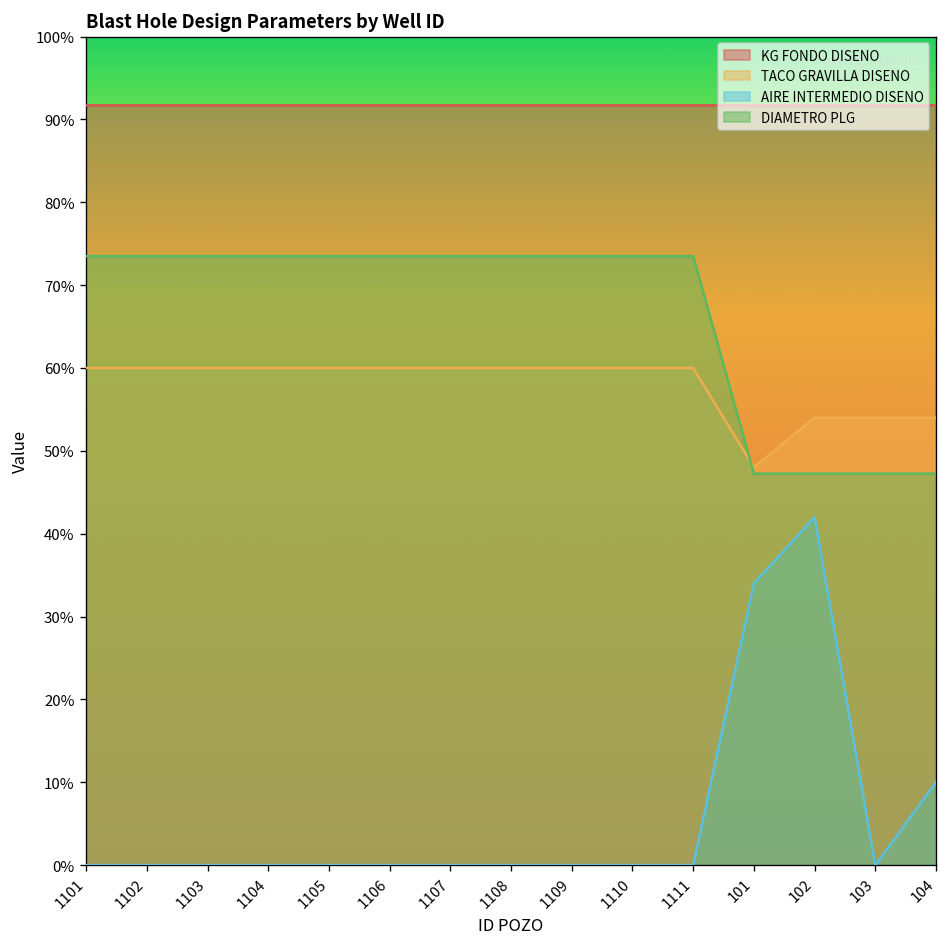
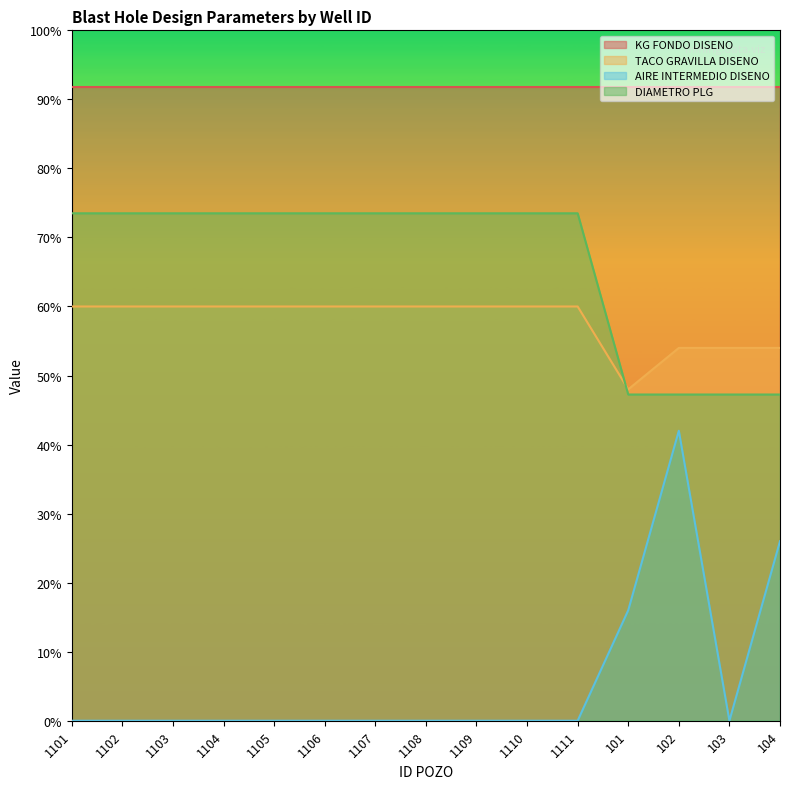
  {
    "KG FONDO DISENO": {
      "1101": "92%",
      "1102": "92%",
      "1103": "92%",
      "1104": "92%",
      "1105": "92%",
      "1106": "92%",
      "1107": "92%",
      "1108": "92%",
      "1109": "92%",
      "1110": "92%",
      "1111": "92%",
      "104": "92%"
    },
    "TACO GRAVILLA DISENO": {
      "1101": "60%",
      "1102": "60%",
      "1103": "60%",
      "1104": "60%",
      "1105": "60%",
      "1106": "60%",
      "1107": "60%",
      "1108": "60%",
      "1109": "60%",
      "1110": "60%",
      "1111": "60%",
      "101": "48%",
      "102": "54%",
      "103": "54%",
      "104": "54%"
    },
    "AIRE INTERMEDIO DISENO": {
      "1101": "0%",
      "1102": "0%",
      "1103": "0%",
      "1104": "0%",
      "1105": "0%",
      "1106": "0%",
      "1107": "0%",
      "1108": "0%",
      "1109": "0%",
      "1110": "0%",
      "1111": "0%",
-     "101": "34%",
+     "101": "16%",
      "102": "42%",
      "103": "0%",
-     "104": "10%"
+     "104": "26%"
    },
    "DIAMETRO PLG": {
      "1101": "74%",
      "1102": "74%",
      "1103": "74%",
      "1104": "74%",
      "1105": "74%",
      "1106": "74%",
      "1107": "74%",
      "1108": "74%",
      "1109": "74%",
      "1110": "74%",
      "1111": "74%",
      "101": "47%",
      "102": "47%",
      "103": "47%",
      "104": "47%"
    }
  }
